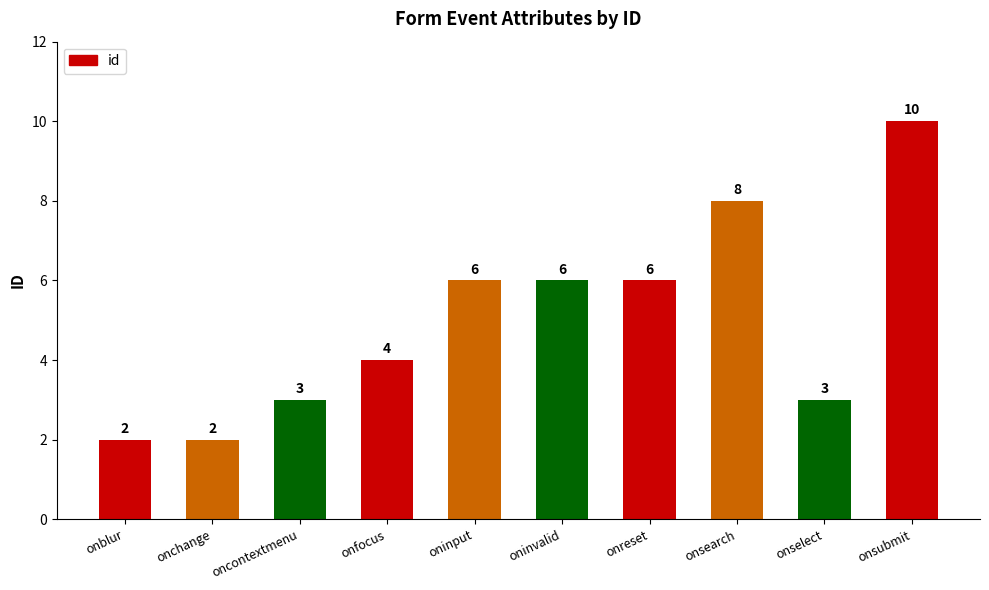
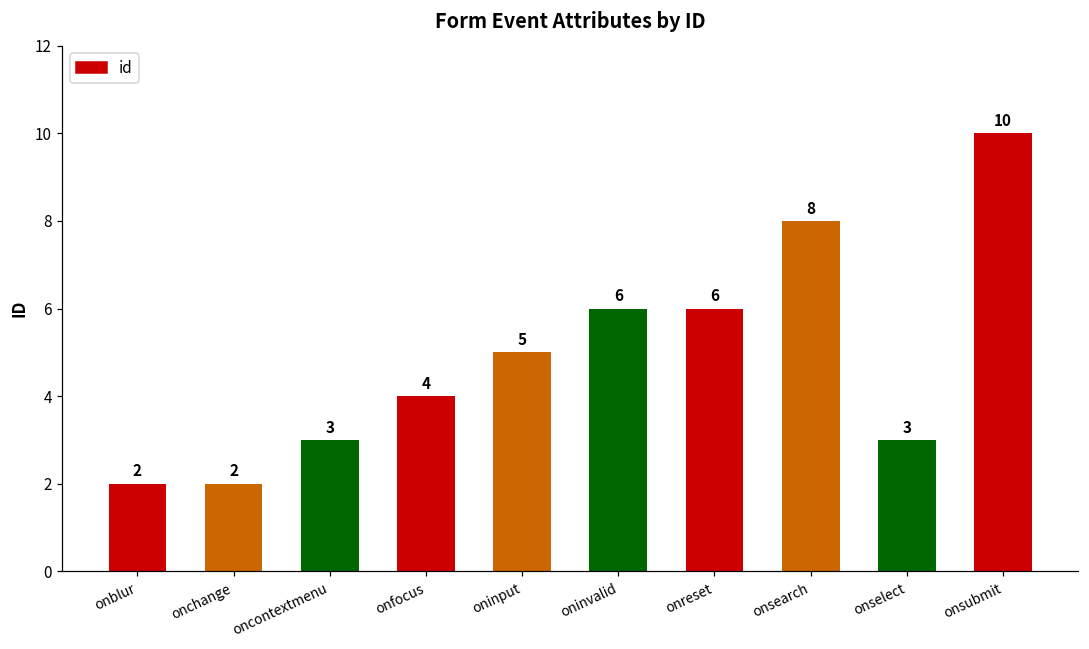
  {
    "onblur": 2,
    "onchange": 2,
    "oncontextmenu": 3,
    "onfocus": 4,
-   "oninput": 6,
+   "oninput": 5,
    "oninvalid": 6,
    "onreset": 6,
    "onsearch": 8,
    "onselect": 3,
    "onsubmit": 10
  }
